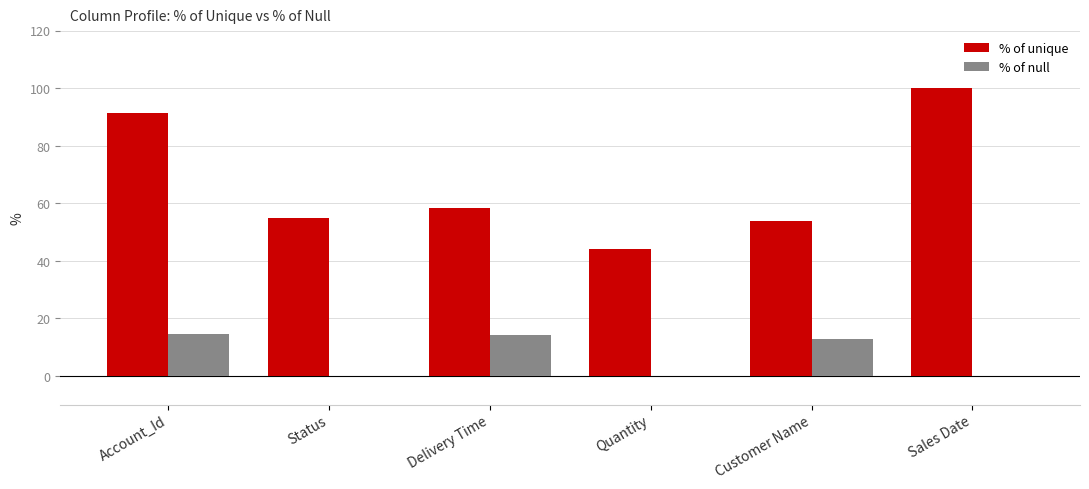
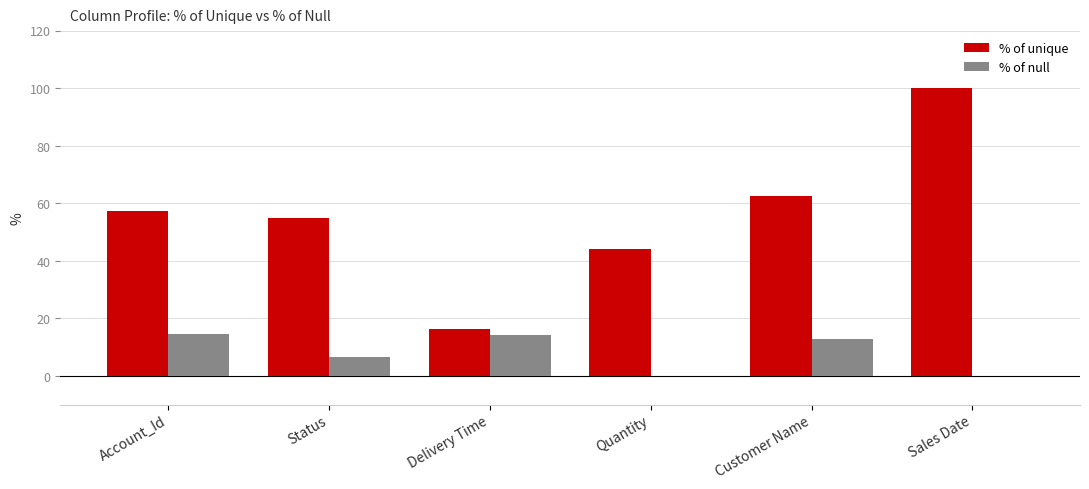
  {
    "% of unique": {
-     "Account_Id": 91,
+     "Account_Id": 57,
      "Status": 55,
-     "Delivery Time": 58,
+     "Delivery Time": 16,
      "Quantity": 44,
-     "Customer Name": 54,
+     "Customer Name": 63,
      "Sales Date": 100
    },
    "% of null": {
      "Account_Id": 14,
-     "Status": 0,
+     "Status": 6,
      "Delivery Time": 14,
      "Quantity": 0,
      "Customer Name": 13,
      "Sales Date": 0
    }
  }
